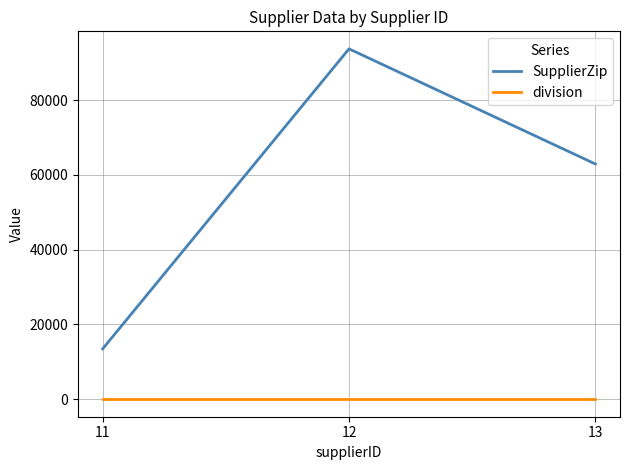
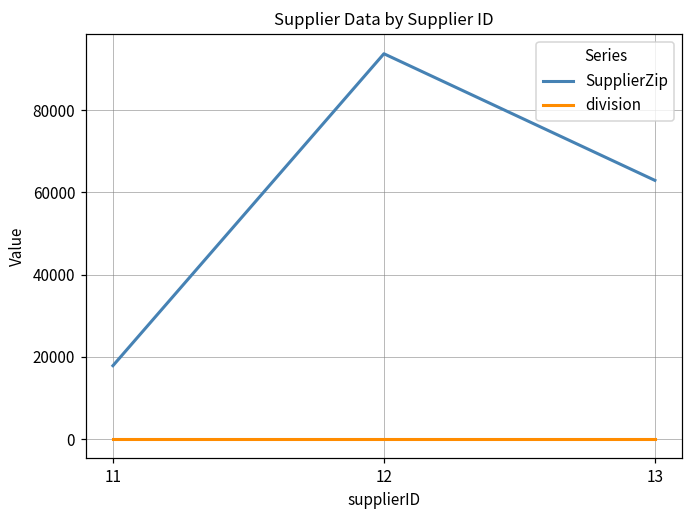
  {
    "SupplierZip": {
-     "11": 13000,
+     "11": 18000,
      "12": 94000,
      "13": 63000
    },
    "division": {
      "11": 0,
      "12": 0,
      "13": 0
    }
  }
